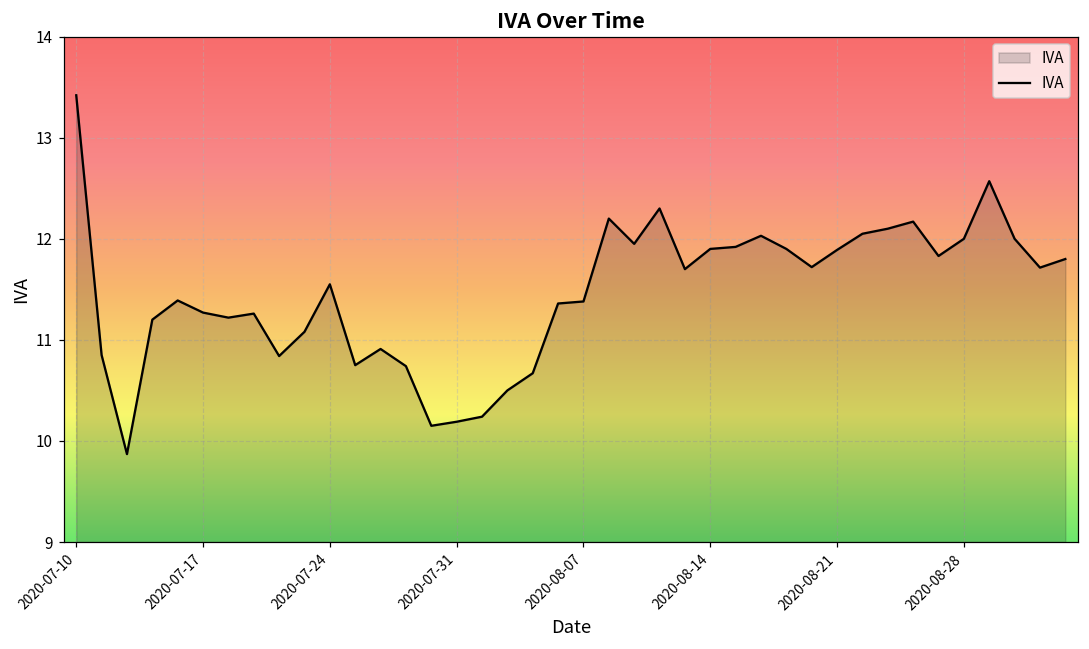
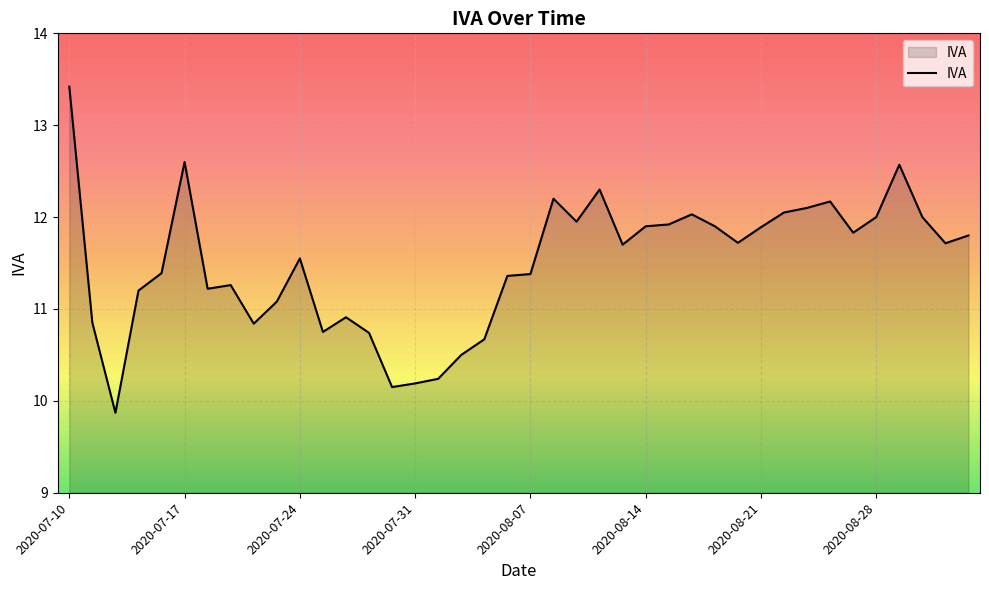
  {
    "2020-07-10": 13.4,
-   "2020-07-17": 11.3,
+   "2020-07-17": 12.6,
    "2020-07-24": 11.6,
    "2020-07-31": 10.2,
    "2020-08-07": 11.4,
    "2020-08-14": 11.9,
    "2020-08-21": 11.9,
    "2020-08-28": 12.0
  }
